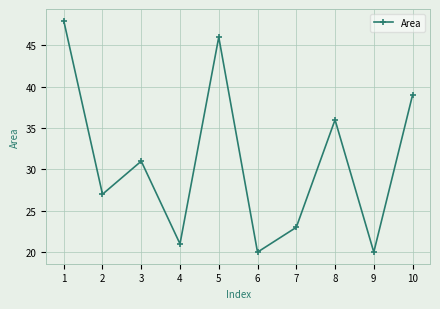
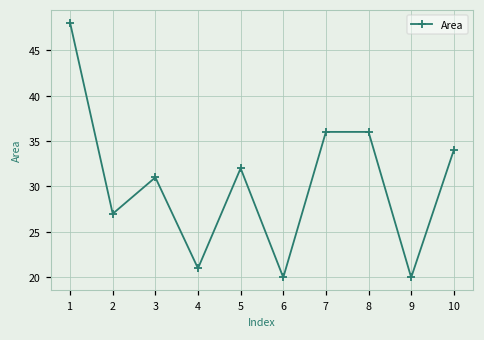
  {
    "1": 48,
    "2": 27,
    "3": 31,
    "4": 21,
-   "5": 46,
+   "5": 32,
    "6": 20,
-   "7": 23,
+   "7": 36,
    "8": 36,
    "9": 20,
-   "10": 39
+   "10": 34
  }
